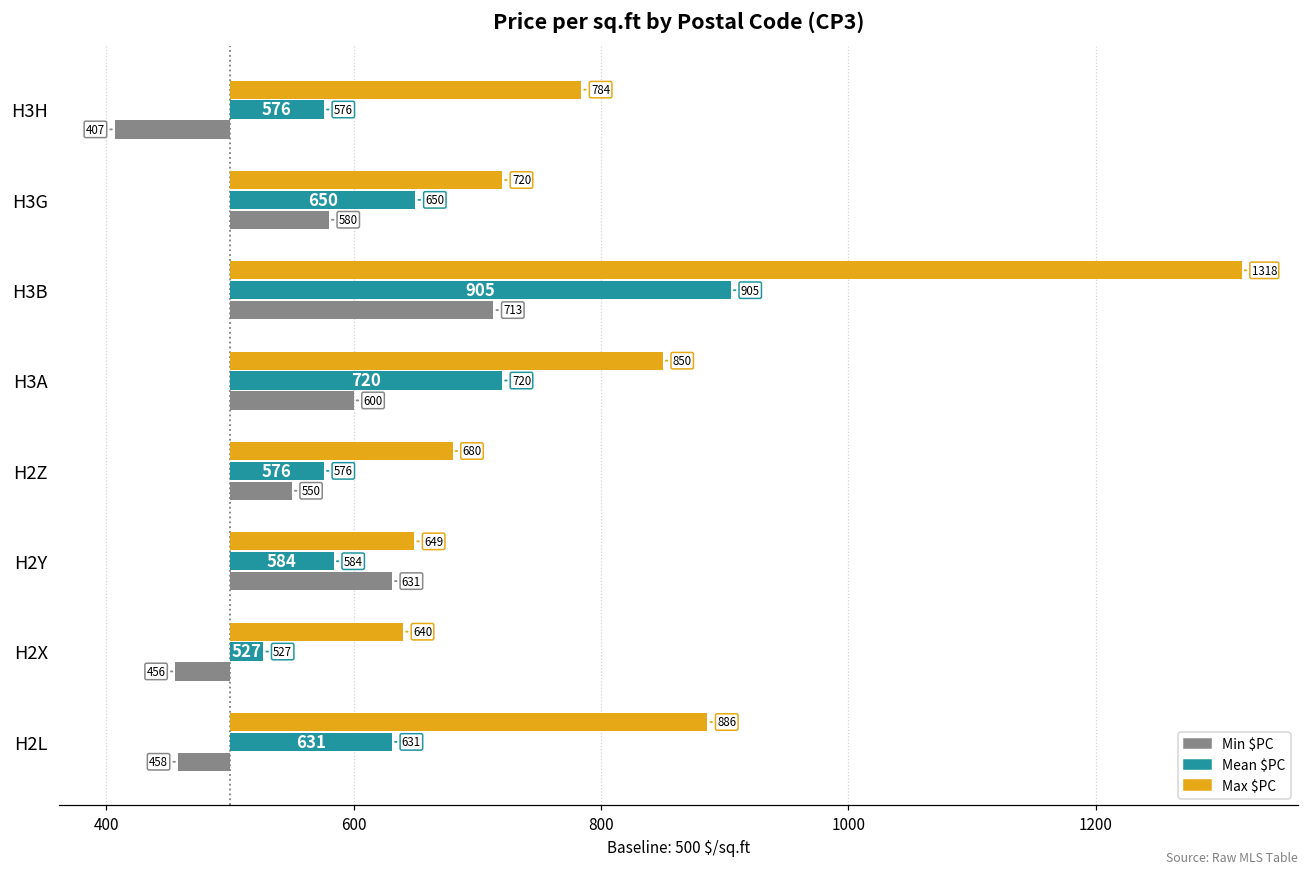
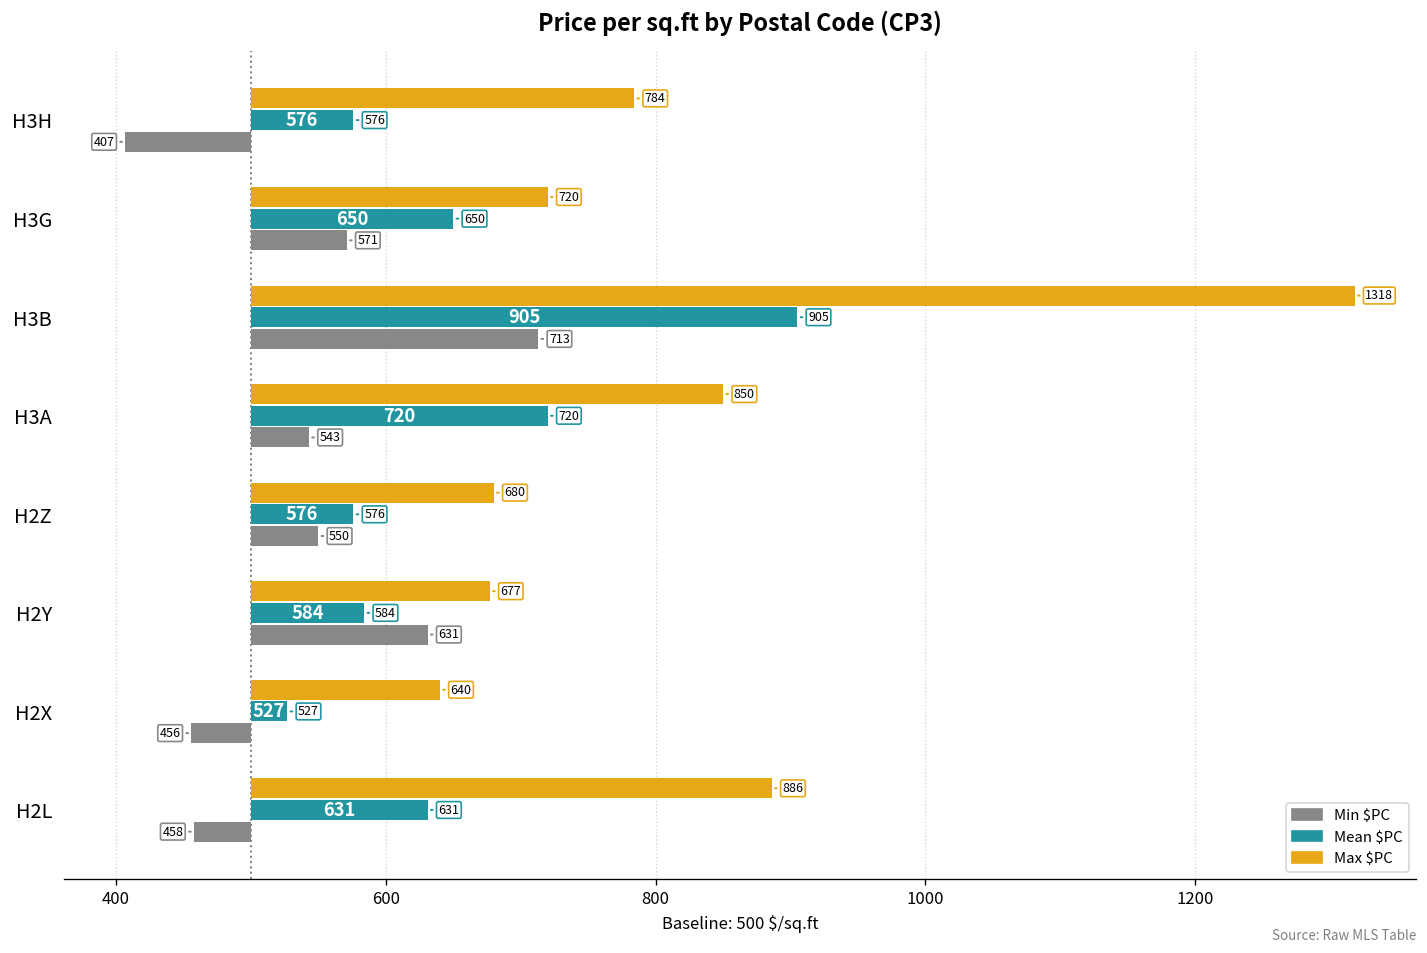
  {
    "Min $PC": {
-     "H3G": 580,
-     "H3A": 600
+     "H3G": 571,
+     "H3A": 543
    },
    "Max $PC": {
-     "H2Y": 649
+     "H2Y": 677
    }
  }
